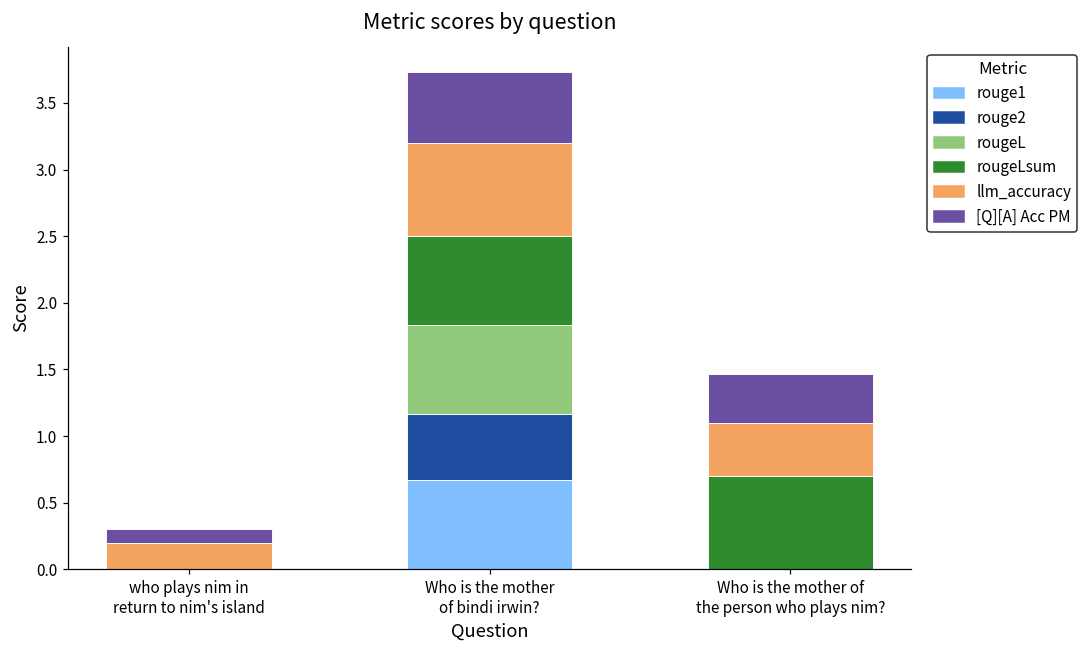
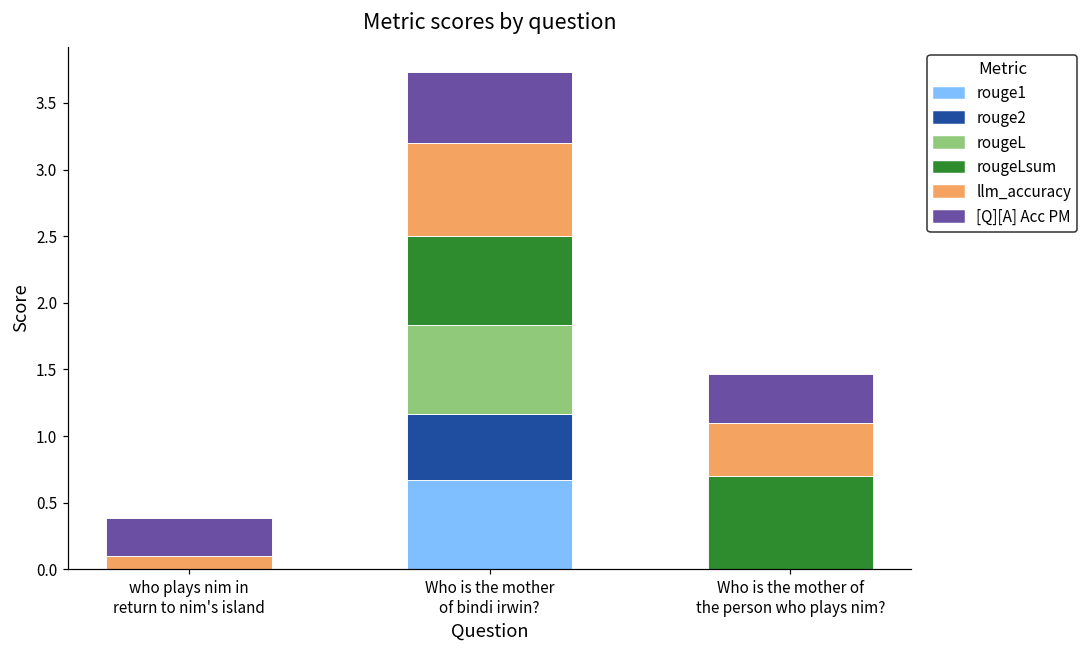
  {
    "rouge1": {
      "who plays nim in return to nim's island": 0.00,
      "Who is the mother of bindi irwin?": 0.67,
      "Who is the mother of the person who plays nim?": 0.00
    },
    "rouge2": {
      "who plays nim in return to nim's island": 0.00,
      "Who is the mother of bindi irwin?": 0.50,
      "Who is the mother of the person who plays nim?": 0.00
    },
    "rougeL": {
      "who plays nim in return to nim's island": 0.00,
      "Who is the mother of bindi irwin?": 0.67,
      "Who is the mother of the person who plays nim?": 0.00
    },
    "rougeLsum": {
      "who plays nim in return to nim's island": 0.00,
      "Who is the mother of bindi irwin?": 0.67,
      "Who is the mother of the person who plays nim?": 0.70
    },
    "llm_accuracy": {
-     "who plays nim in return to nim's island": 0.2,
+     "who plays nim in return to nim's island": 0.1,
      "Who is the mother of bindi irwin?": 0.7,
      "Who is the mother of the person who plays nim?": 0.4
    },
    "[Q][A] Acc PM": {
-     "who plays nim in return to nim's island": 0.10,
+     "who plays nim in return to nim's island": 0.29,
      "Who is the mother of bindi irwin?": 0.53,
      "Who is the mother of the person who plays nim?": 0.36
    }
  }
